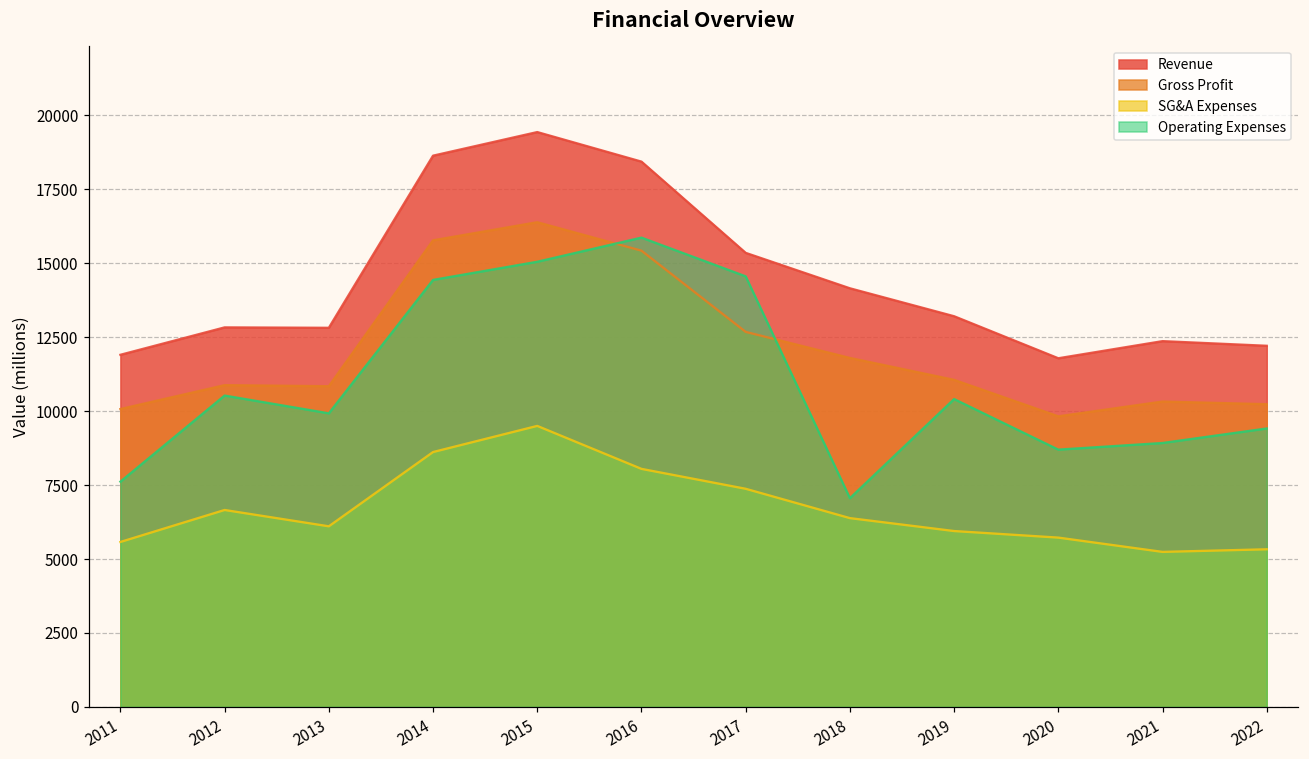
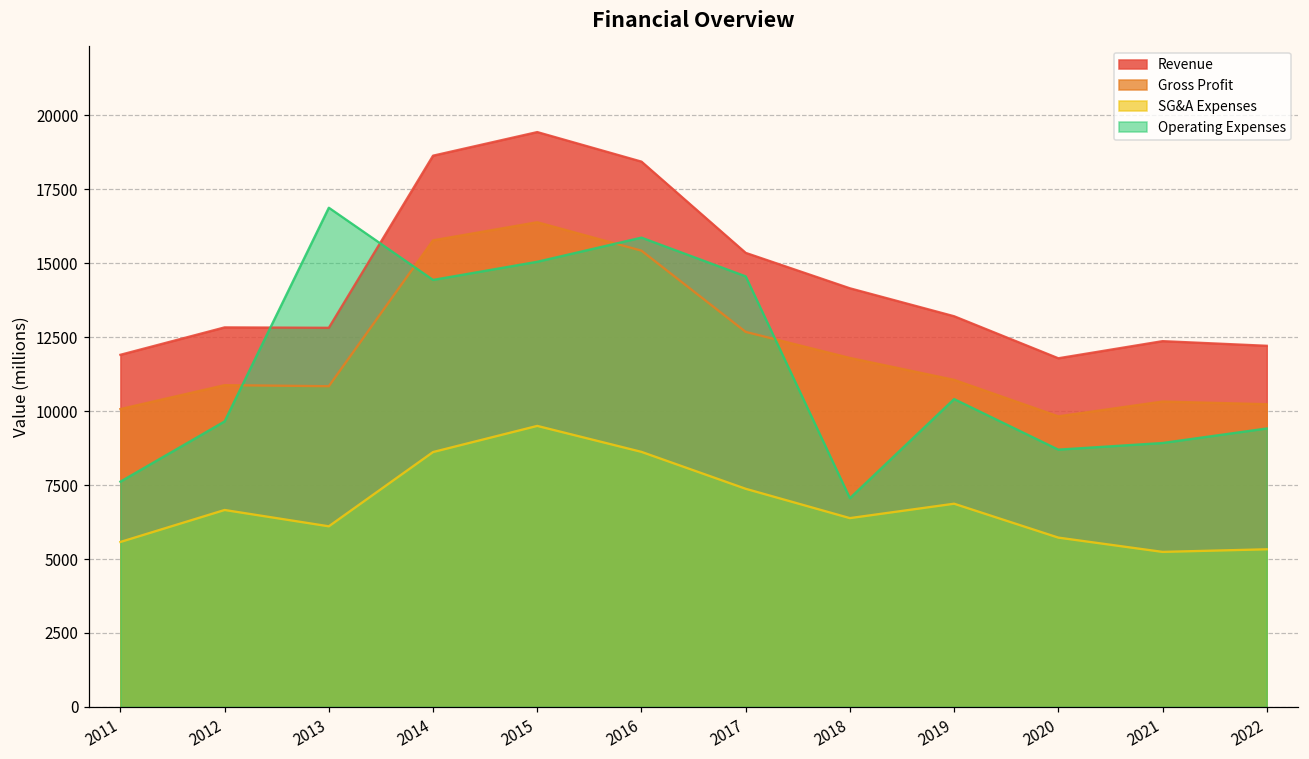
  {
    "SG&A Expenses": {
      "2011": 5600,
      "2012": 6700,
      "2013": 6100,
      "2014": 8600,
      "2015": 9500,
-     "2016": 8000,
+     "2016": 8600,
      "2017": 7400,
      "2018": 6400,
-     "2019": 5900,
+     "2019": 6900,
      "2020": 5700,
      "2021": 5200,
      "2022": 5300
    },
    "Operating Expenses": {
      "2011": 7600,
-     "2012": 10500,
-     "2013": 9900,
+     "2012": 9700,
+     "2013": 16900,
      "2014": 14400,
      "2015": 15100,
      "2016": 15900,
      "2017": 14600,
      "2018": 7100,
      "2019": 10400,
      "2020": 8700,
      "2021": 8900,
      "2022": 9400
    }
  }
